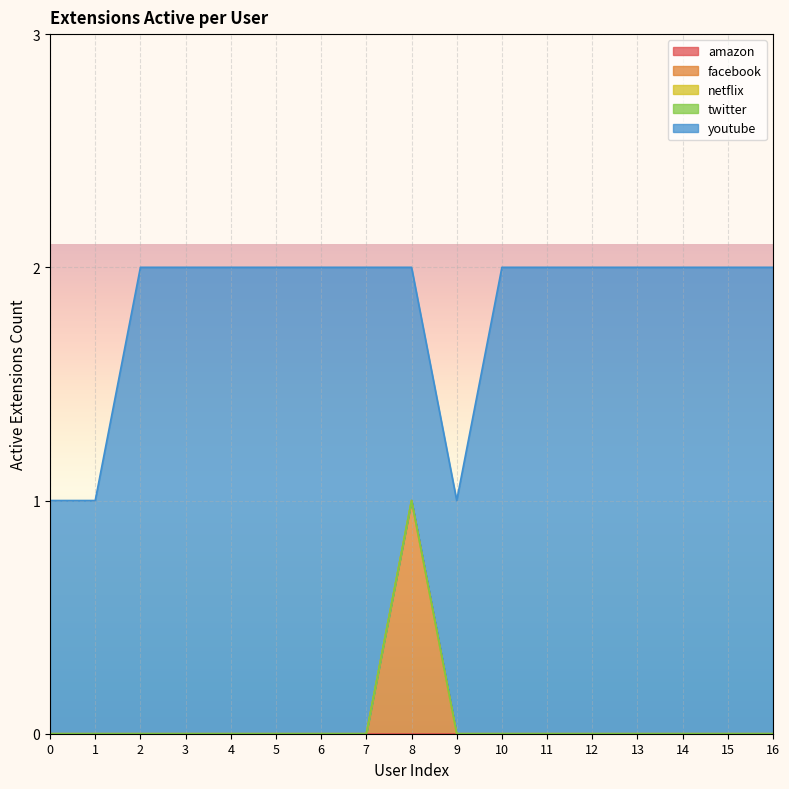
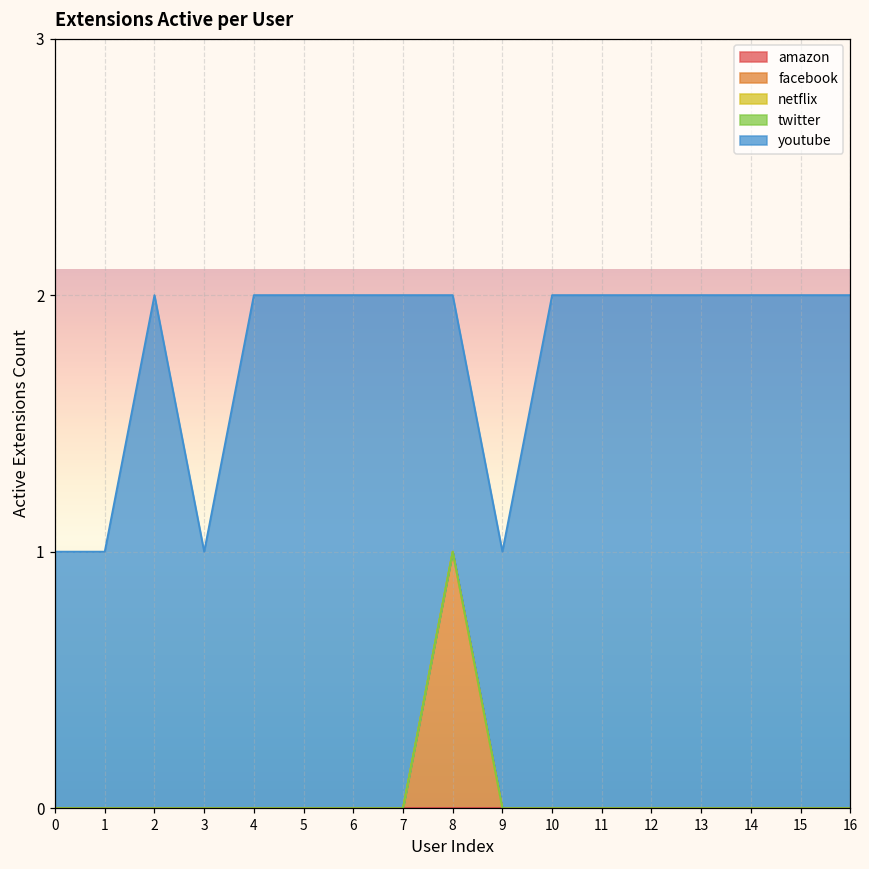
  {
    "amazon": {
      "8": 0
    },
    "twitter": {
      "8": 1
    },
    "youtube": {
      "0": 1,
      "1": 1,
      "2": 2,
-     "3": 2,
+     "3": 1,
      "4": 2,
      "5": 2,
      "6": 2,
      "7": 2,
      "8": 2,
      "9": 1,
      "10": 2,
      "11": 2,
      "12": 2,
      "13": 2,
      "14": 2,
      "15": 2,
      "16": 2
    }
  }
